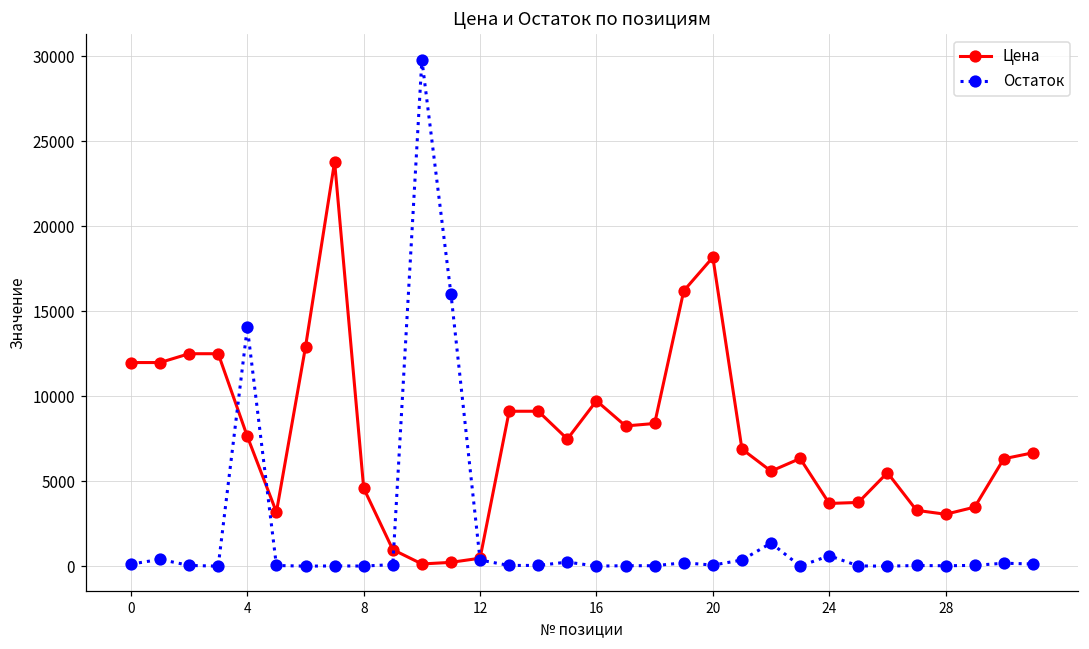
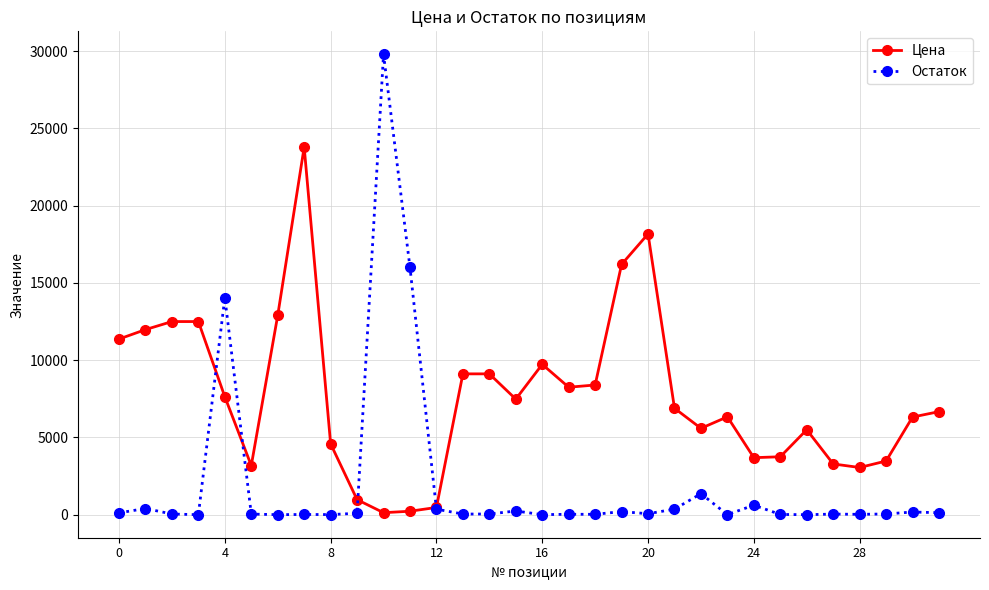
  {
    "Цена": {
-     "0": 12000,
+     "0": 11400,
      "4": 7600,
      "8": 4600,
      "16": 9700,
      "20": 18200,
      "24": 3700,
      "28": 3100
    },
    "Остаток": {
      "0": 100,
      "4": 14100,
      "8": 0,
      "16": 0,
      "20": 100,
      "24": 600,
      "28": 0
    }
  }
